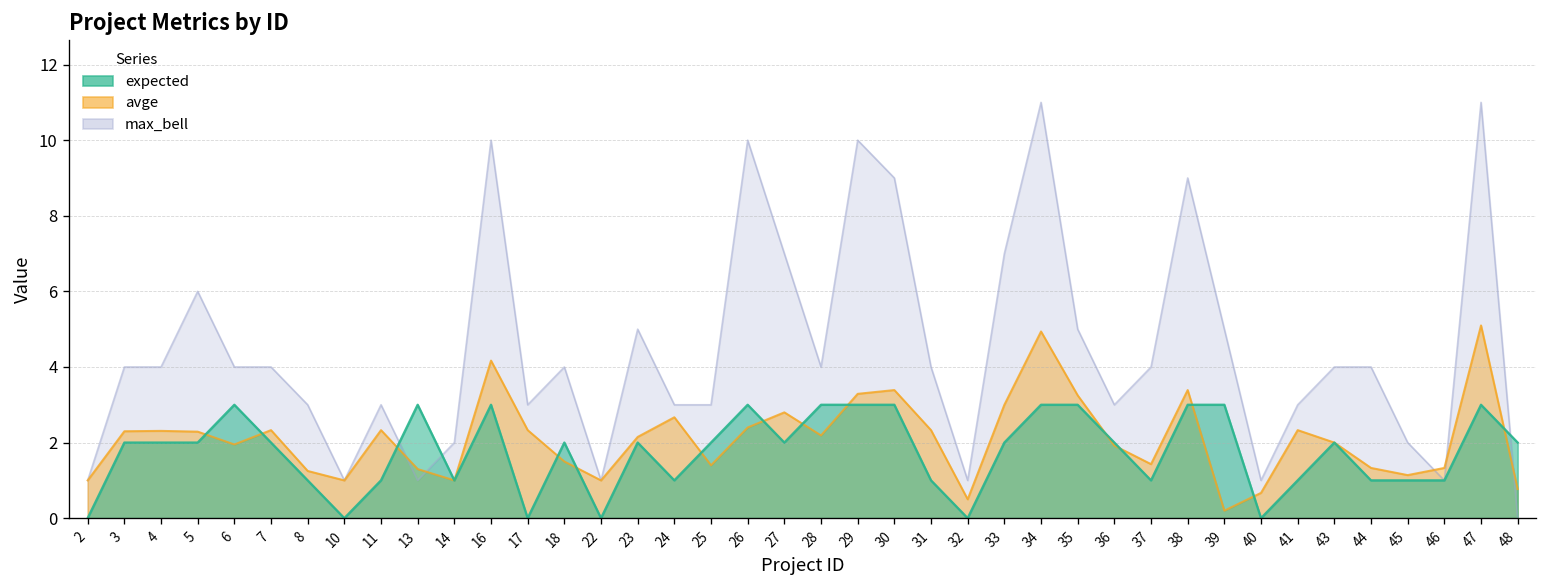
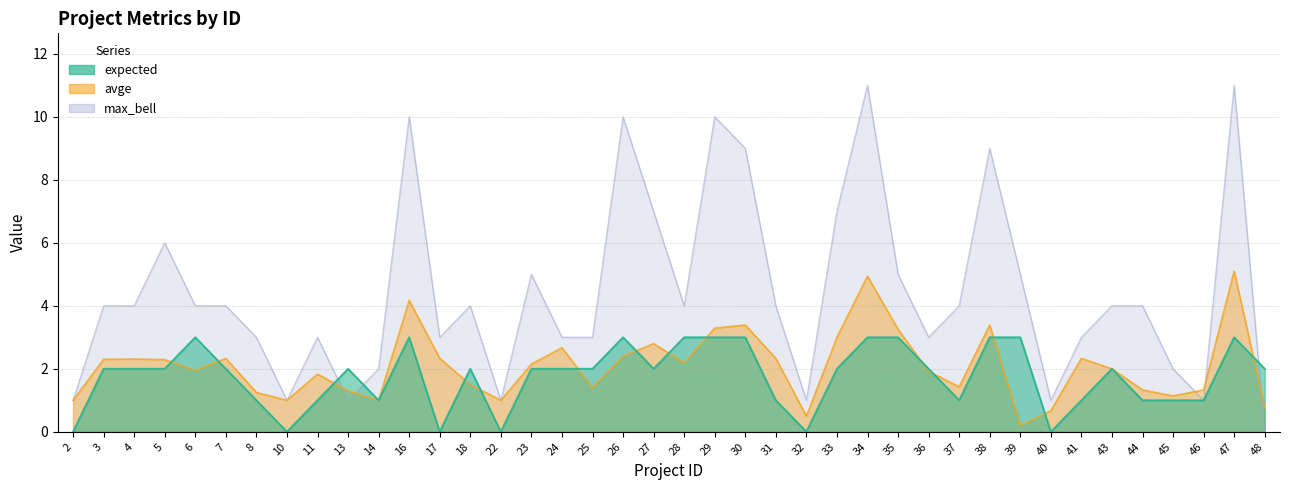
  {
    "max_bell": {
      "3": 4.0,
      "4": 4.0,
      "5": 6.0,
      "6": 4.0,
      "7": 4.0,
      "8": 3.0,
      "11": 3.0,
      "13": 1.0,
      "14": 2.0,
      "16": 10.0,
      "17": 3.0,
      "18": 4.0,
      "23": 5.0,
      "24": 3.0,
      "25": 3.0,
      "26": 10.0,
      "27": 7.0,
      "28": 4.0,
      "29": 10.0,
      "30": 9.0,
      "31": 4.0,
      "32": 1.0,
      "33": 7.0,
      "34": 11.0,
      "35": 5.0,
      "36": 3.0,
      "37": 4.0,
      "38": 9.0,
      "39": 5.0,
      "40": 1.0,
      "41": 3.0,
      "43": 4.0,
      "44": 4.0,
      "45": 2.0,
      "47": 11.0,
      "48": 0.0
    },
    "avge": {
      "3": 2.3,
      "4": 2.3,
      "5": 2.3,
      "6": 2.0,
      "7": 2.3,
      "8": 1.3,
-     "11": 2.3,
+     "11": 1.8,
      "13": 1.3,
      "16": 4.2,
      "17": 2.3,
      "18": 1.5,
      "23": 2.2,
      "24": 2.7,
      "25": 1.4,
      "26": 2.4,
      "27": 2.8,
      "28": 2.2,
      "29": 3.3,
      "30": 3.4,
      "31": 2.3,
      "32": 0.5,
      "33": 3.0,
      "34": 4.9,
      "35": 3.3,
      "37": 1.4,
      "38": 3.4,
      "39": 0.2,
      "40": 0.7,
      "41": 2.3,
      "44": 1.3,
      "45": 1.1,
      "46": 1.3,
      "47": 5.1,
      "48": 0.8
    },
    "expected": {
      "2": 0,
      "3": 2,
      "4": 2,
      "5": 2,
      "6": 3,
      "7": 2,
      "8": 1,
      "10": 0,
      "11": 1,
-     "13": 3,
+     "13": 2,
      "16": 3,
      "17": 0,
      "18": 2,
      "22": 0,
      "23": 2,
-     "24": 1,
+     "24": 2,
      "25": 2,
      "26": 3,
      "27": 2,
      "28": 3,
      "29": 3,
      "30": 3,
      "31": 1,
      "32": 0,
      "33": 2,
      "34": 3,
      "35": 3,
      "37": 1,
      "38": 3,
      "39": 3,
      "40": 0,
      "41": 1,
      "44": 1,
      "45": 1,
      "47": 3,
      "48": 2
    }
  }
